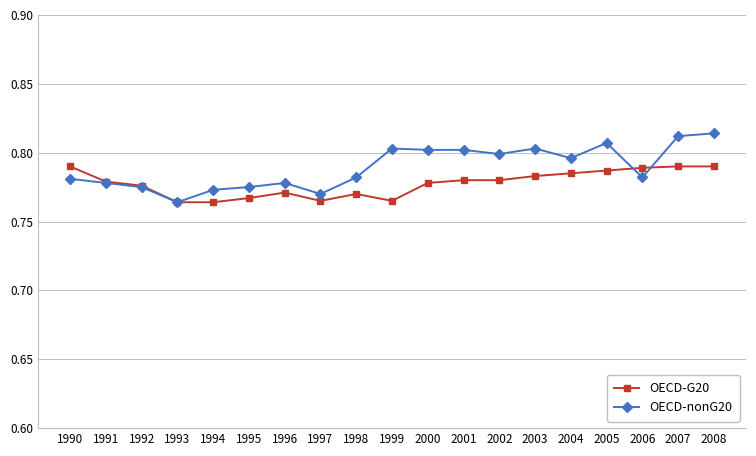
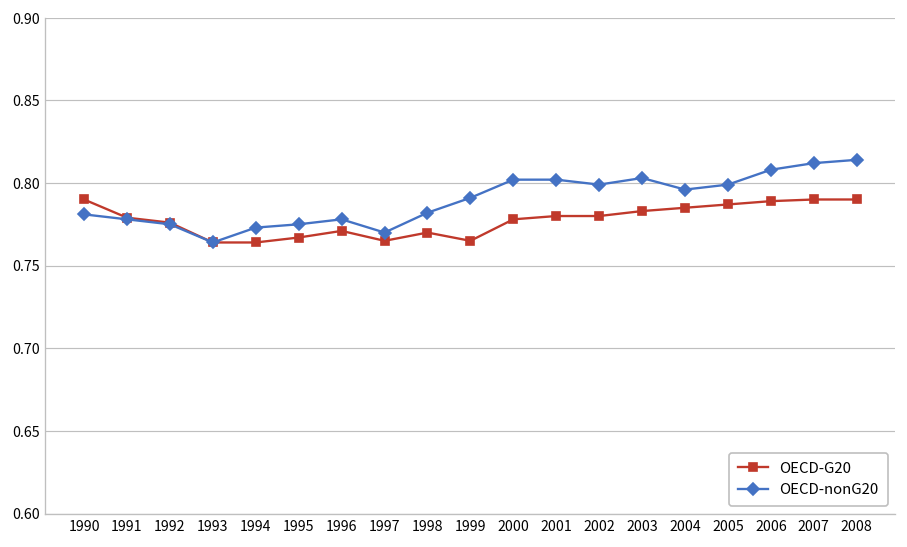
  {
    "OECD-G20": {
      "1990": 0.790,
      "1994": 0.764,
      "1995": 0.767,
      "1996": 0.771,
      "1997": 0.765,
      "1998": 0.770,
      "1999": 0.765,
      "2000": 0.778,
      "2001": 0.780,
      "2002": 0.780,
      "2003": 0.783,
      "2004": 0.785,
      "2005": 0.787,
      "2006": 0.789,
      "2007": 0.790,
      "2008": 0.790
    },
    "OECD-nonG20": {
      "1990": 0.781,
      "1994": 0.773,
      "1995": 0.775,
      "1996": 0.778,
      "1997": 0.770,
      "1998": 0.782,
-     "1999": 0.803,
+     "1999": 0.791,
      "2000": 0.802,
      "2001": 0.802,
      "2002": 0.799,
      "2003": 0.803,
      "2004": 0.796,
-     "2005": 0.807,
-     "2006": 0.782,
+     "2005": 0.799,
+     "2006": 0.808,
      "2007": 0.812,
      "2008": 0.814
    }
  }
